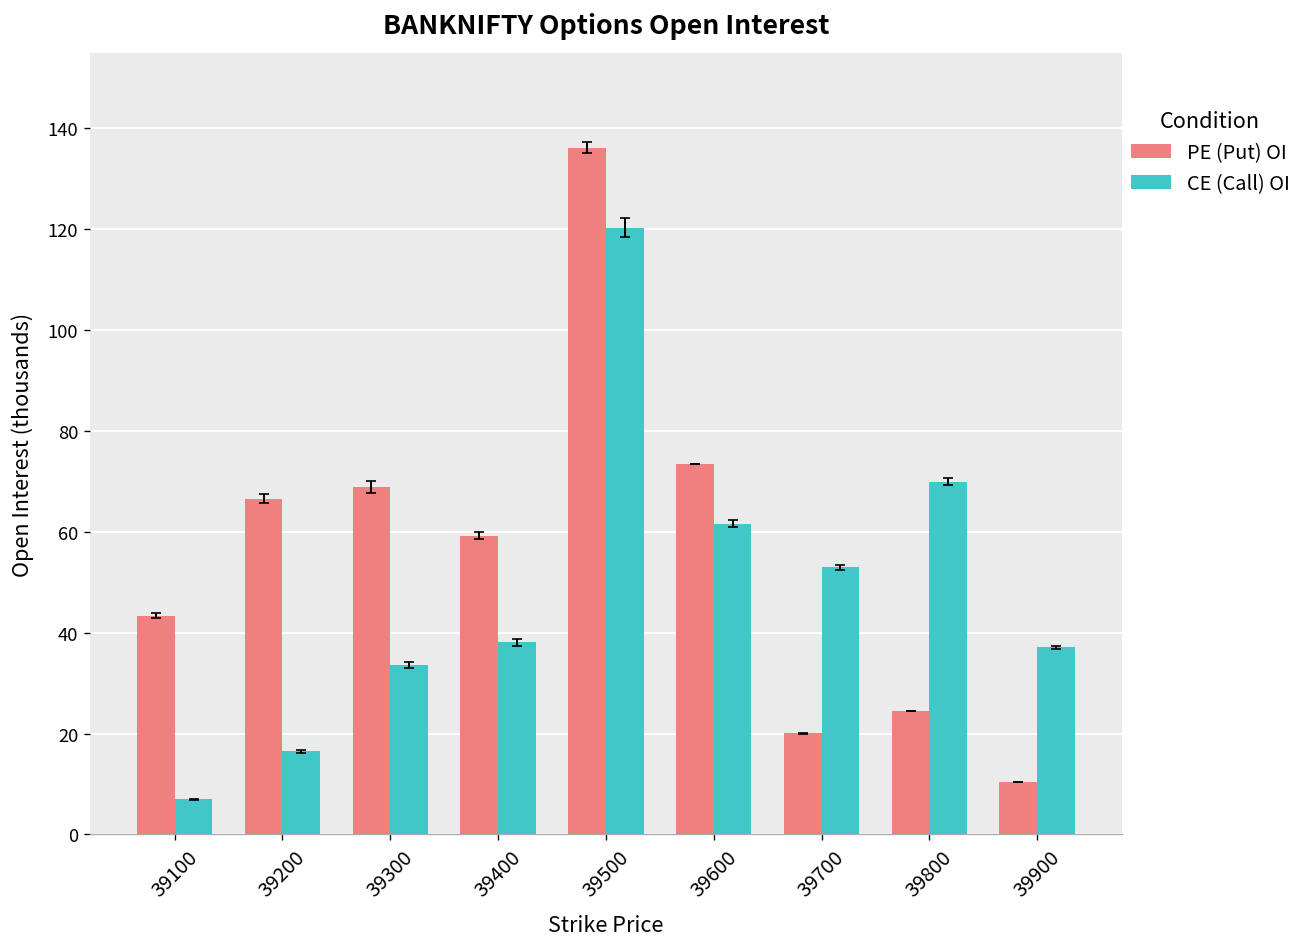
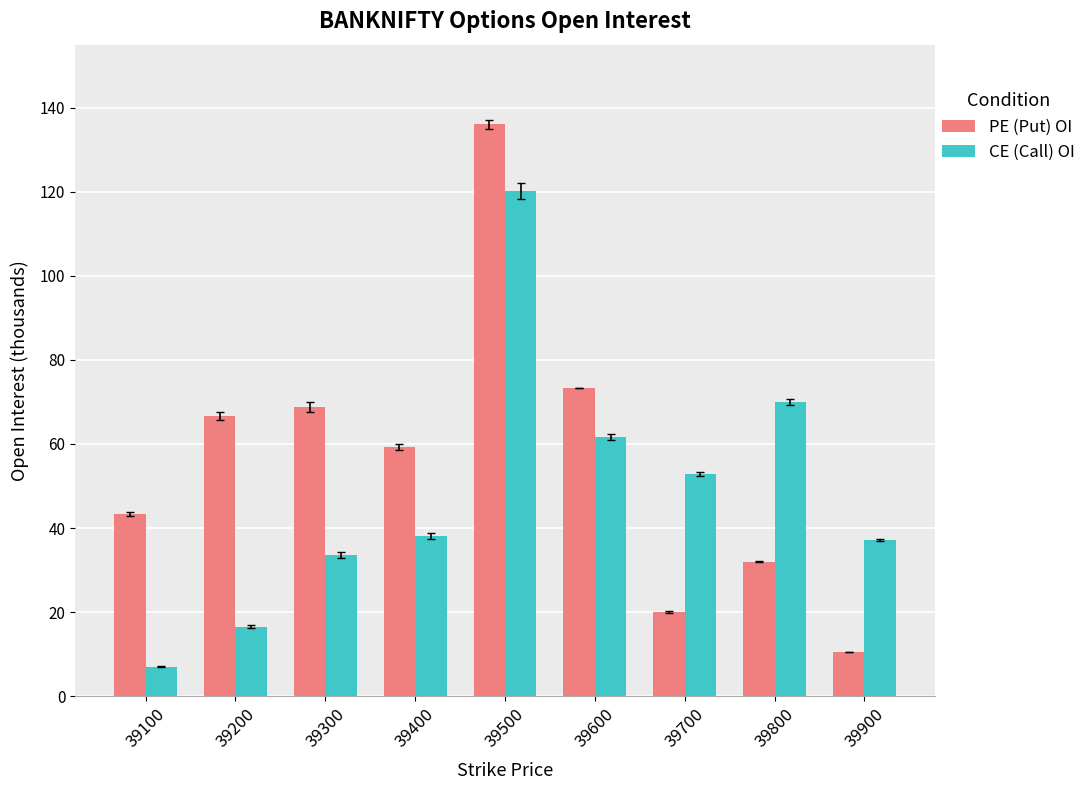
  {
    "PE (Put) OI": {
      "39100": 43,
      "39200": 67,
      "39300": 69,
      "39400": 59,
      "39500": 136,
      "39600": 73,
      "39700": 20,
-     "39800": 24,
+     "39800": 32,
      "39900": 10
    },
    "CE (Call) OI": {
      "39100": 7,
      "39200": 17,
      "39300": 34,
      "39400": 38,
      "39500": 120,
      "39600": 62,
      "39700": 53,
      "39800": 70,
      "39900": 37
    }
  }
